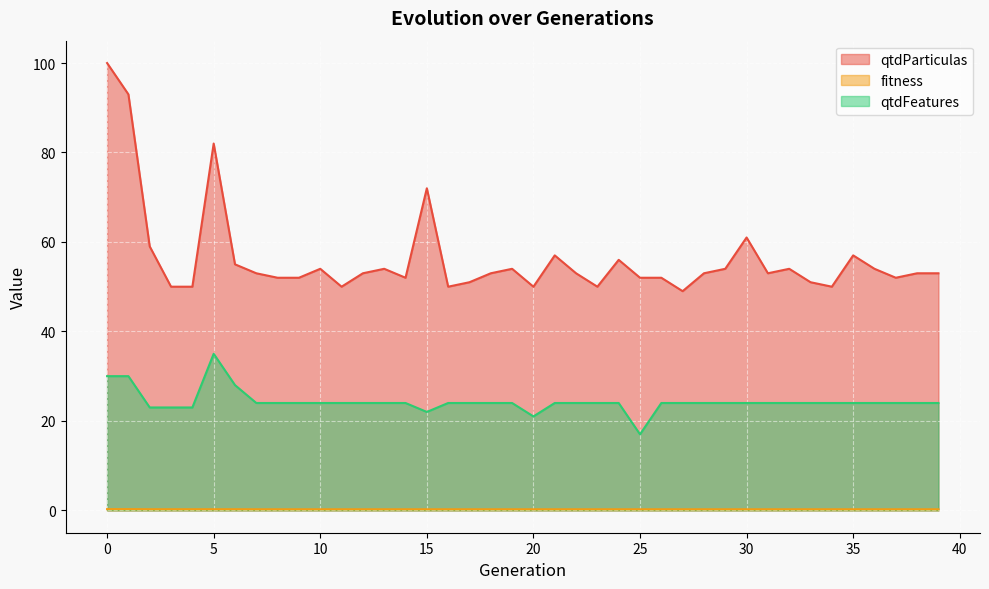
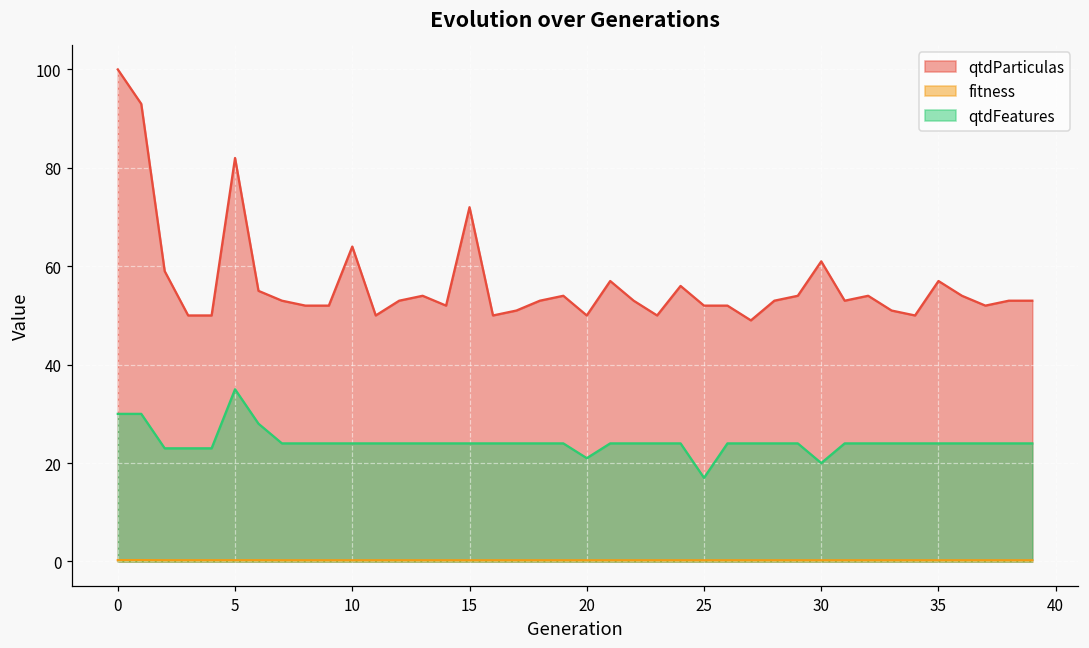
  {
    "qtdParticulas": {
      "0": 100,
      "5": 82,
-     "10": 54,
+     "10": 64,
      "15": 72,
      "20": 50,
      "25": 52,
      "30": 61,
      "35": 57
    },
    "fitness": {
      "0": 0,
      "5": 0,
      "10": 0,
      "15": 0,
      "20": 0,
      "25": 0,
      "30": 0,
      "35": 0
    },
    "qtdFeatures": {
      "0": 30,
      "5": 35,
      "10": 24,
-     "15": 22,
+     "15": 24,
      "20": 21,
      "25": 17,
-     "30": 24,
+     "30": 20,
      "35": 24
    }
  }
